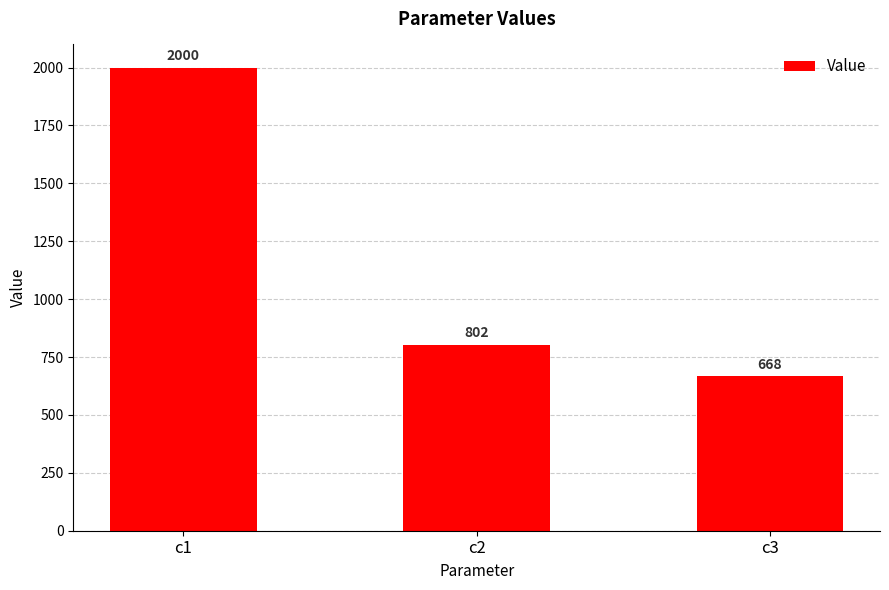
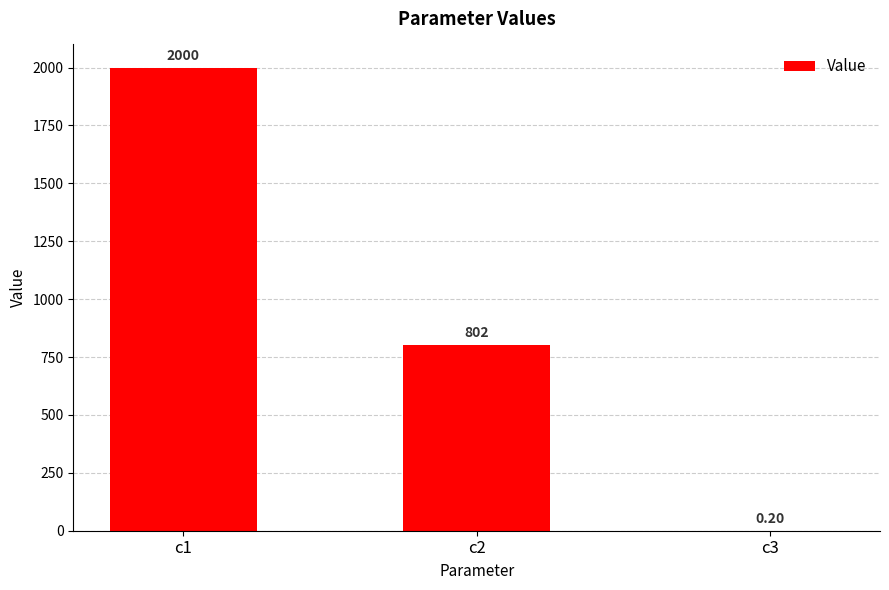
  {
    "c1": 2000,
    "c2": 802,
-   "c3": 668
+   "c3": 0.20
  }
